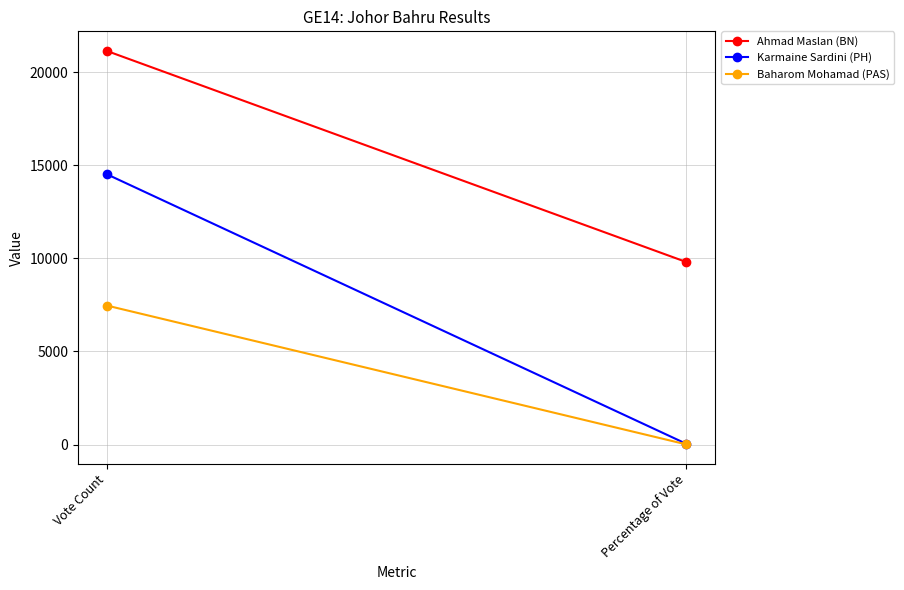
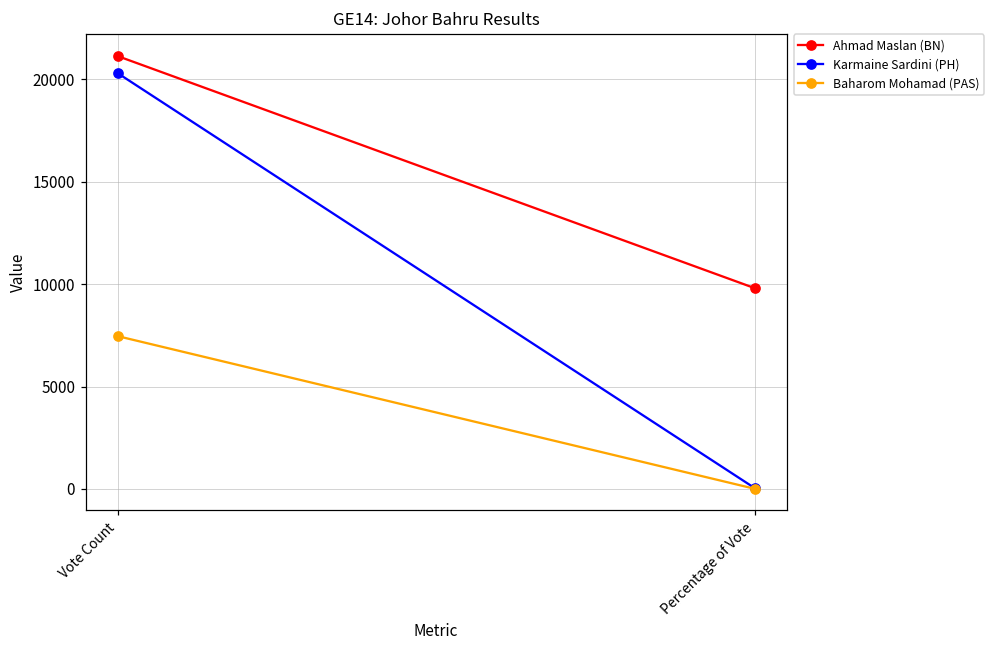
  {
    "Ahmad Maslan (BN)": {
      "Vote Count": 21100,
      "Percentage of Vote": 9800
    },
    "Karmaine Sardini (PH)": {
-     "Vote Count": 14500
+     "Vote Count": 20300
    },
    "Baharom Mohamad (PAS)": {
      "Vote Count": 7500
    }
  }
